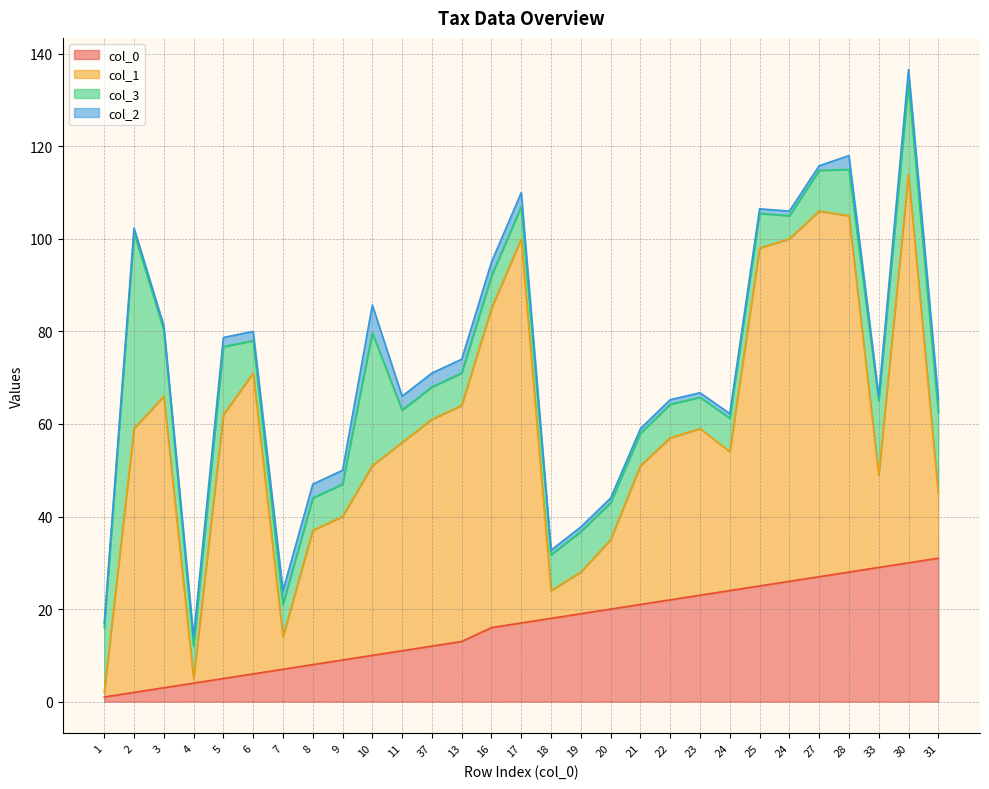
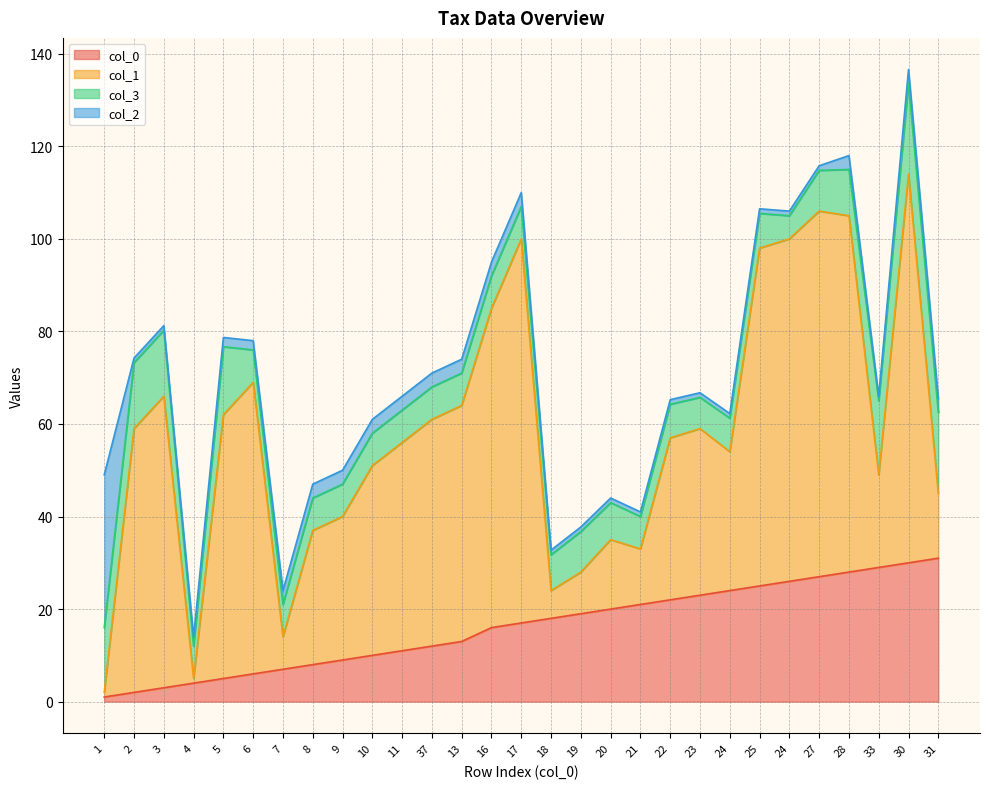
  {
    "col_0": {
      "1": 1,
      "2": 2,
      "3": 3,
      "4": 4,
      "5": 5,
      "6": 6,
      "7": 7,
      "8": 8,
      "9": 9,
      "10": 10,
      "11": 11,
      "37": 12,
      "13": 13,
      "16": 16,
      "17": 17,
      "18": 18,
      "19": 19,
      "20": 20,
      "21": 21,
      "22": 22,
      "23": 23,
      "25": 25,
      "27": 27,
      "28": 28,
      "33": 29,
      "30": 30,
      "31": 31
    },
    "col_1": {
      "1": 1,
      "2": 57,
      "3": 63,
      "4": 1,
      "5": 57,
-     "6": 65,
+     "6": 63,
      "7": 7,
      "8": 29,
      "9": 31,
      "10": 41,
      "11": 45,
      "37": 49,
      "13": 51,
      "16": 69,
      "17": 83,
      "18": 6,
      "19": 9,
      "20": 15,
-     "21": 30,
+     "21": 12,
      "22": 35,
      "23": 36,
      "25": 73,
      "27": 79,
      "28": 77,
      "33": 20,
      "30": 84,
      "31": 14
    },
    "col_3": {
      "1": 14,
-     "2": 42,
+     "2": 14,
      "3": 14,
      "4": 7,
      "5": 15,
      "6": 7,
      "7": 7,
      "8": 7,
      "9": 7,
-     "10": 29,
+     "10": 7,
      "11": 7,
      "37": 7,
      "13": 7,
      "16": 7,
      "17": 7,
      "18": 8,
      "19": 9,
      "20": 8,
      "21": 7,
      "22": 7,
      "23": 7,
      "25": 8,
      "27": 9,
      "28": 10,
      "33": 16,
      "30": 20,
      "31": 18
    },
    "col_2": {
-     "1": 1,
+     "1": 33,
      "2": 1,
      "3": 1,
      "4": 2,
      "5": 2,
      "6": 2,
      "7": 3,
      "8": 3,
      "9": 3,
-     "10": 6,
+     "10": 3,
      "11": 3,
      "37": 3,
      "13": 3,
      "16": 3,
      "17": 3,
      "18": 1,
      "19": 1,
      "20": 1,
      "21": 1,
      "22": 1,
      "23": 1,
      "25": 1,
      "27": 1,
      "28": 3,
      "33": 1,
      "30": 3,
      "31": 3
    }
  }
